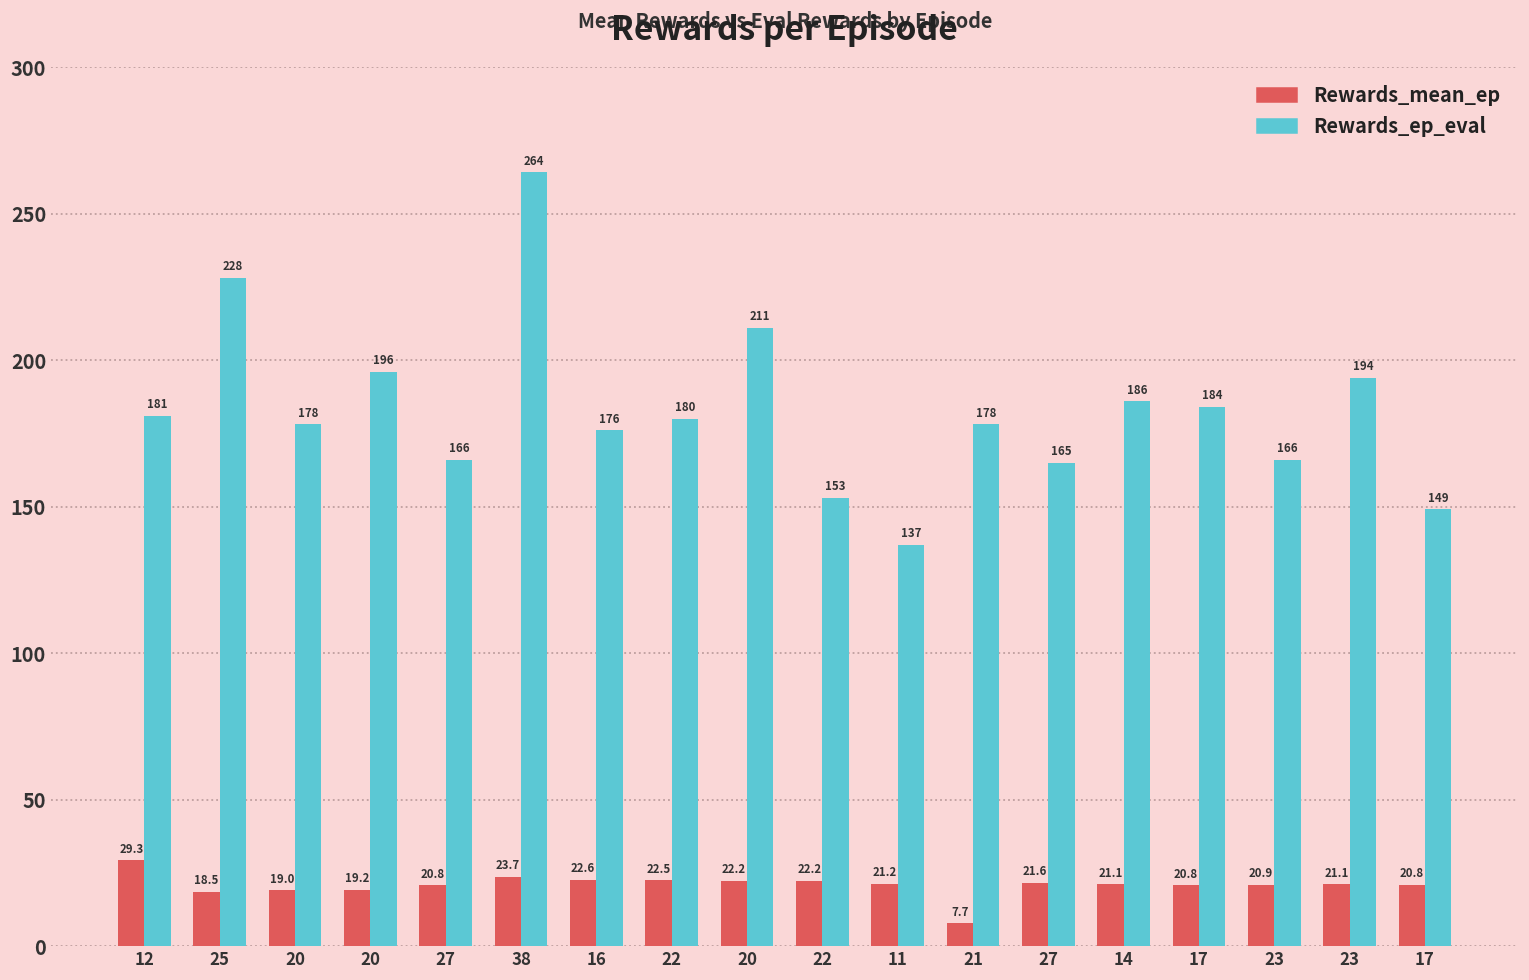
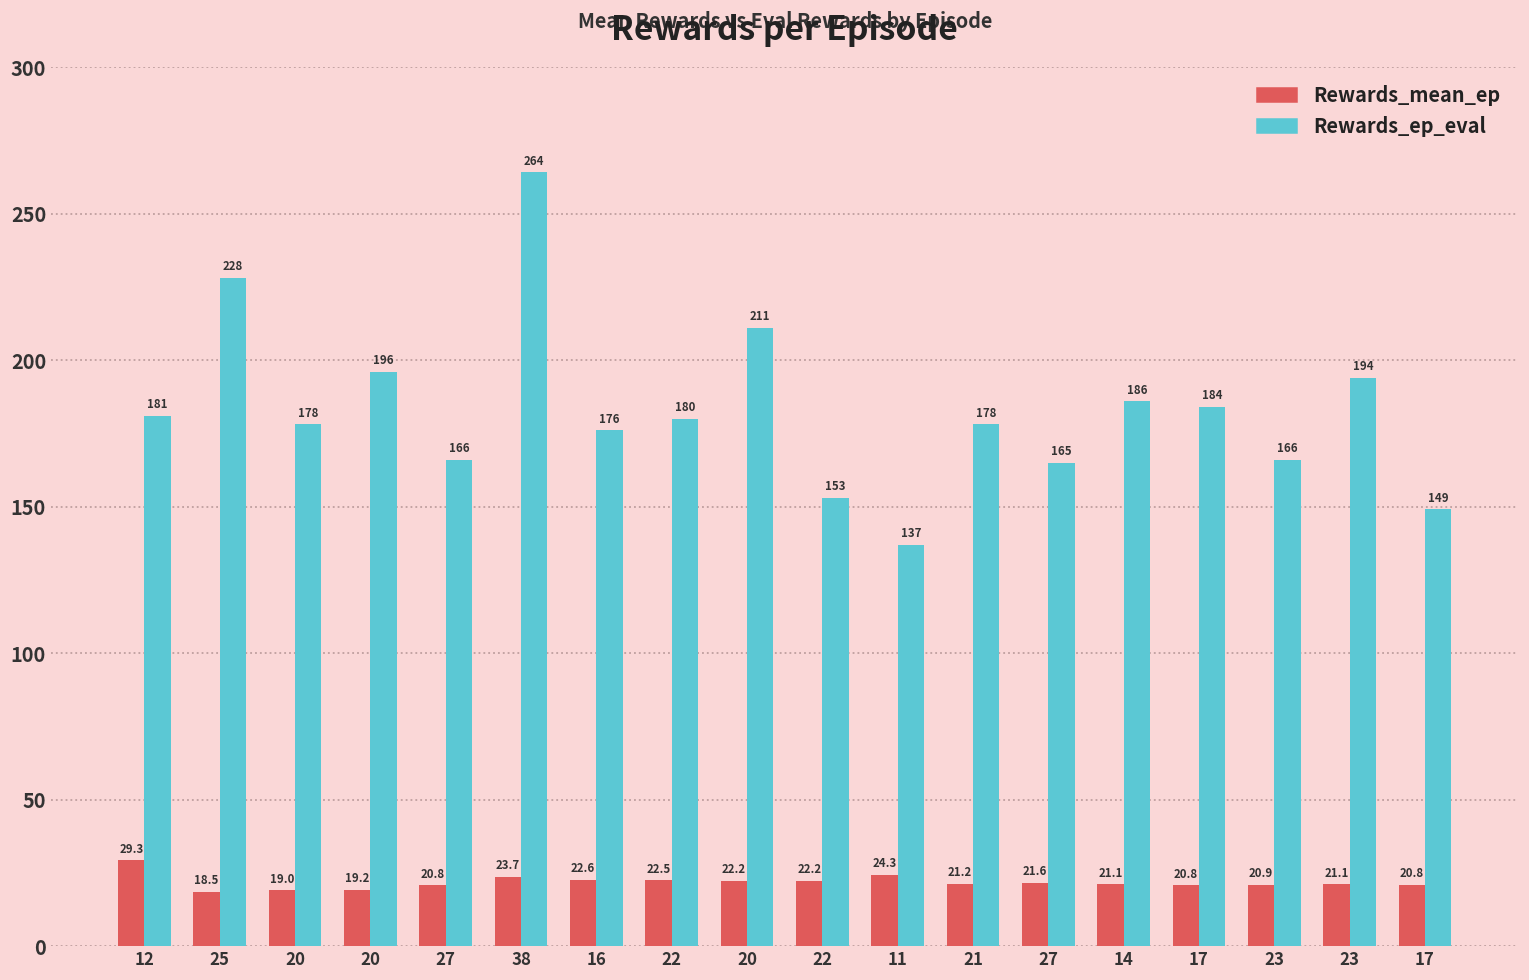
  {
    "Rewards_mean_ep": {
      "12": 29.3,
      "25": 18.5,
      "38": 23.7,
      "16": 22.6,
-     "11": 21.2,
-     "21": 7.7,
+     "11": 24.3,
+     "21": 21.2,
      "14": 21.1
    },
    "Rewards_ep_eval": {
      "12": 181,
      "25": 228,
      "38": 264,
      "16": 176,
      "11": 137,
      "21": 178,
      "14": 186
    }
  }
